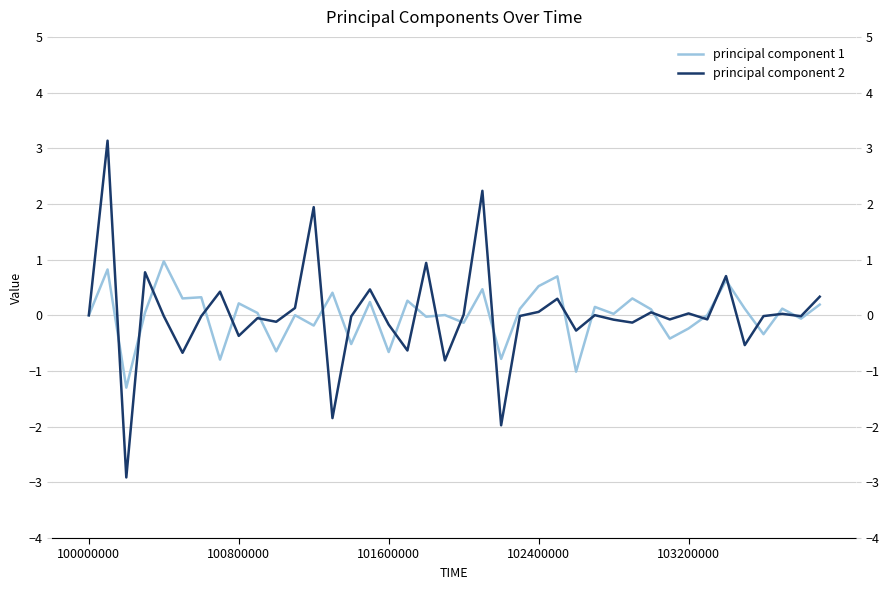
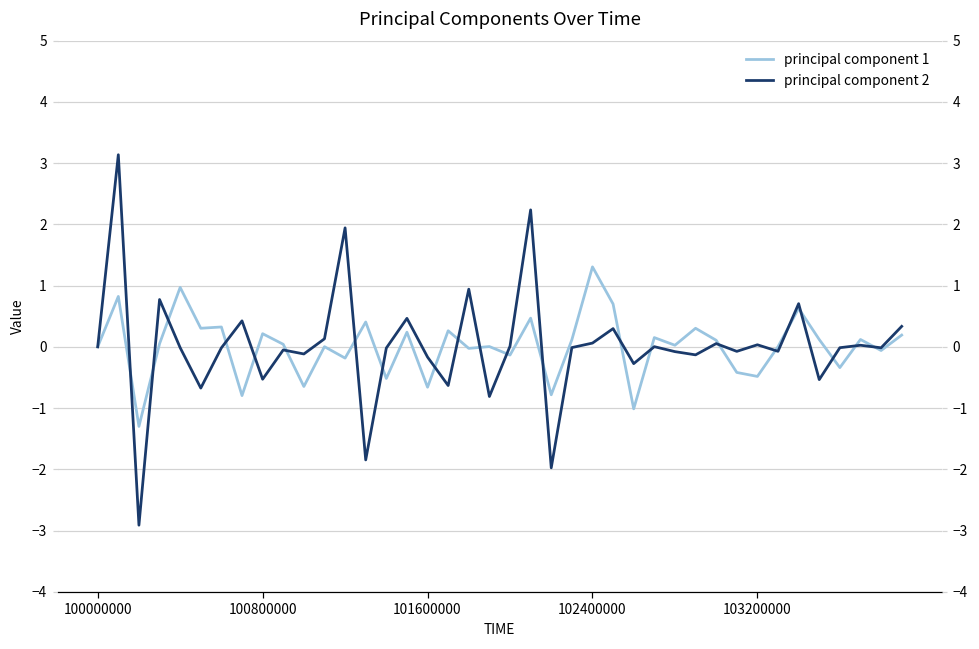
  {
    "principal component 1": {
      "100800000": 0.2,
      "101600000": -0.7,
-     "102400000": 0.5,
-     "103200000": -0.2
+     "102400000": 1.3,
+     "103200000": -0.5
    },
    "principal component 2": {
-     "100800000": -0.4,
+     "100800000": -0.5,
      "101600000": -0.2,
      "102400000": 0.1,
      "103200000": 0.0
    }
  }
